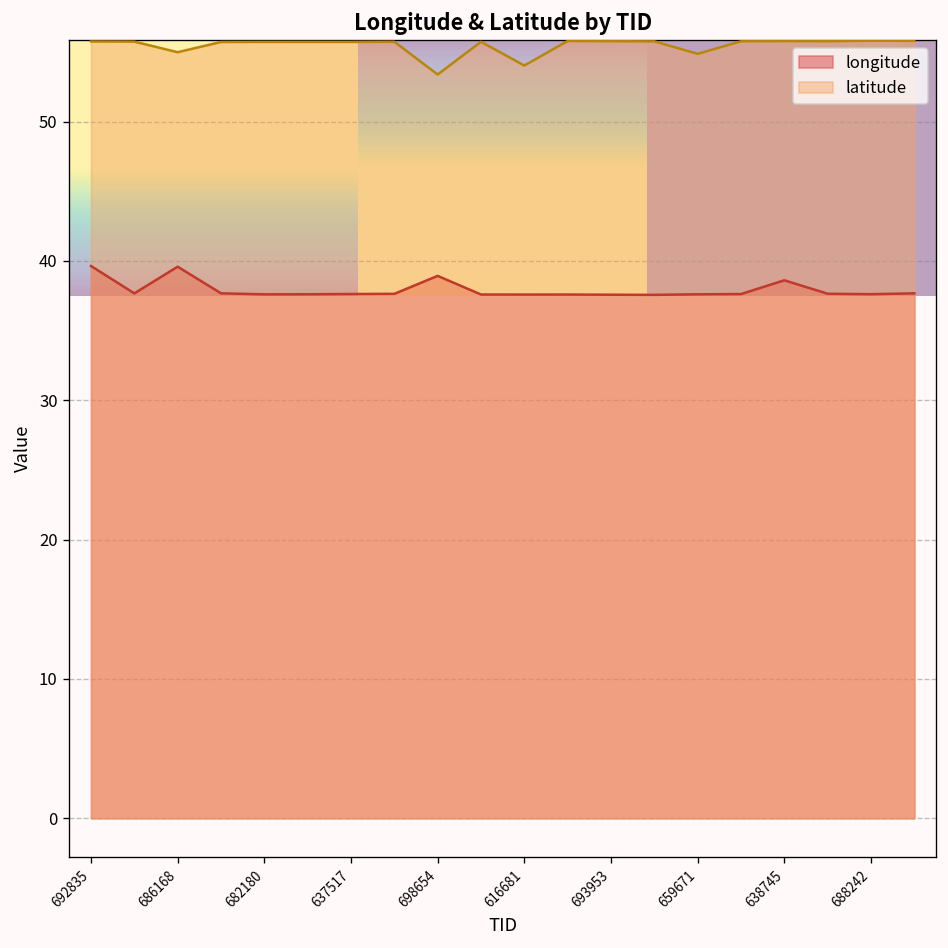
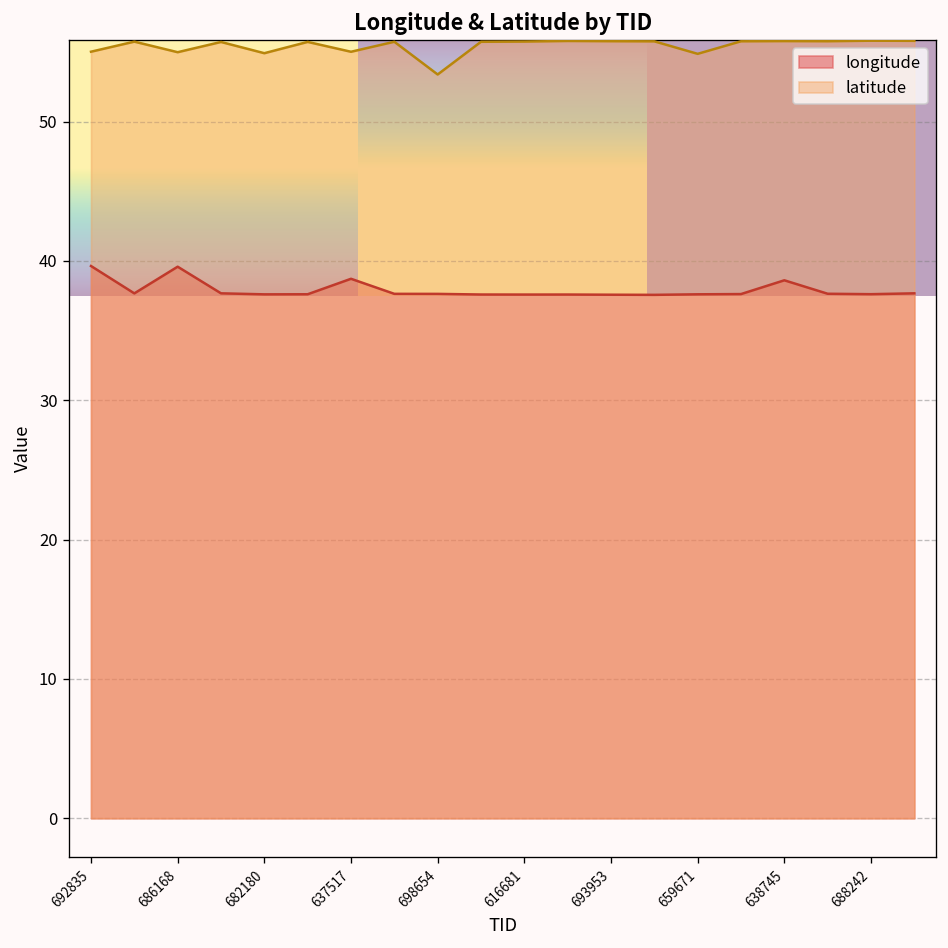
  {
    "longitude": {
      "692835": 39.6,
      "686168": 39.6,
      "682180": 37.6,
-     "637517": 37.6,
-     "698654": 38.9,
+     "637517": 38.7,
+     "698654": 37.6,
      "616681": 37.6,
      "693953": 37.6,
      "659671": 37.6,
      "638745": 38.6,
      "688242": 37.6
    },
    "latitude": {
-     "692835": 55.7,
+     "692835": 55.0,
      "686168": 55.0,
-     "682180": 55.7,
-     "637517": 55.7,
+     "682180": 54.9,
+     "637517": 55.0,
      "698654": 53.4,
-     "616681": 54.0,
+     "616681": 55.7,
      "693953": 55.8,
      "659671": 54.9,
      "638745": 55.8,
      "688242": 55.8
    }
  }
